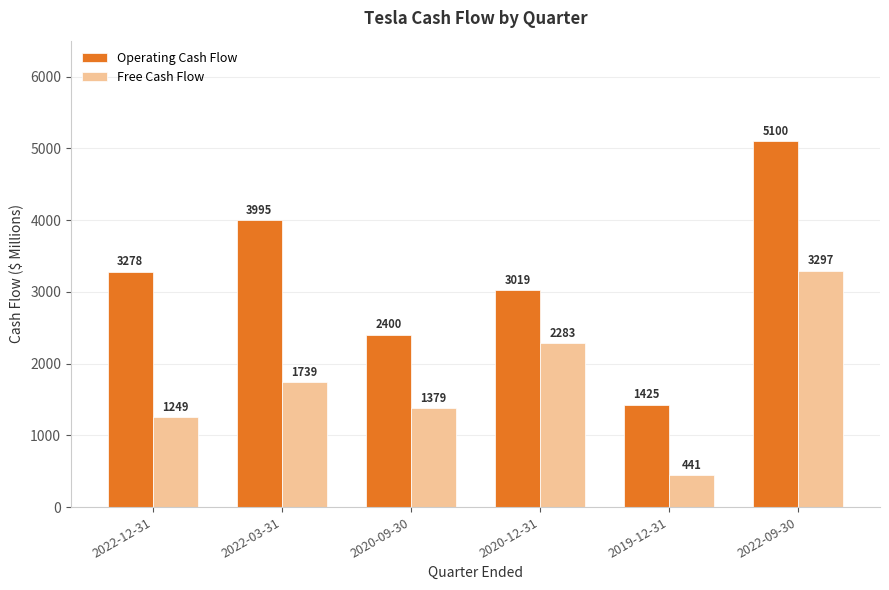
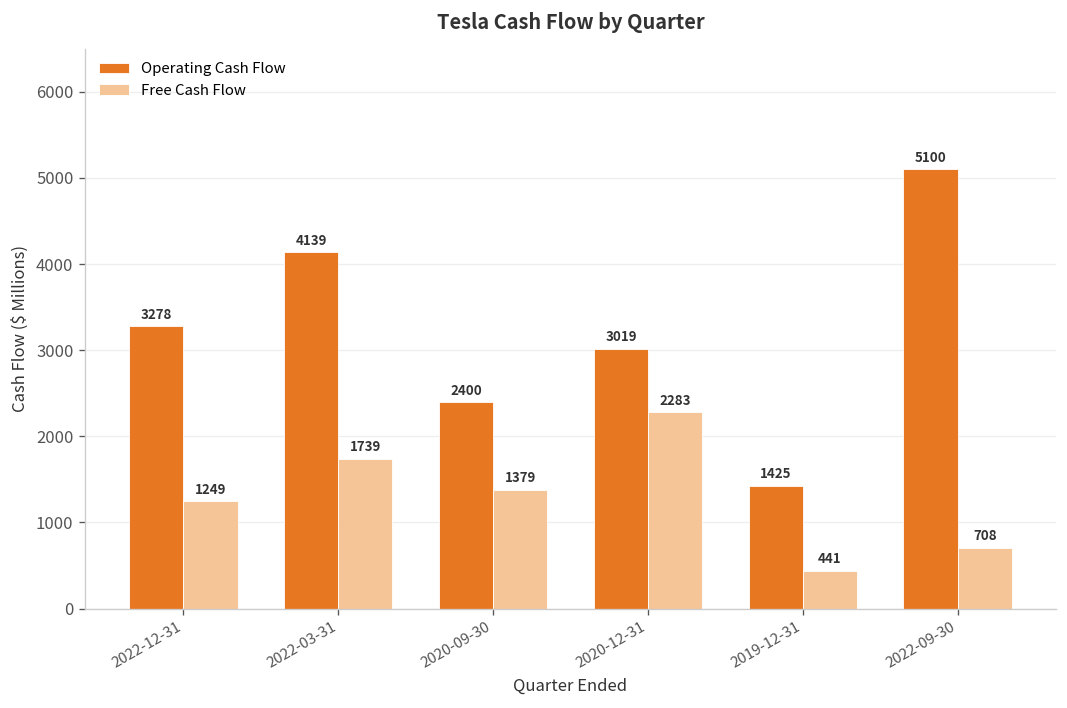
  {
    "Operating Cash Flow": {
      "2022-12-31": 3278,
-     "2022-03-31": 3995,
+     "2022-03-31": 4139,
      "2020-09-30": 2400,
      "2020-12-31": 3019,
      "2019-12-31": 1425,
      "2022-09-30": 5100
    },
    "Free Cash Flow": {
      "2022-12-31": 1249,
      "2022-03-31": 1739,
      "2020-09-30": 1379,
      "2020-12-31": 2283,
      "2019-12-31": 441,
-     "2022-09-30": 3297
+     "2022-09-30": 708
    }
  }
